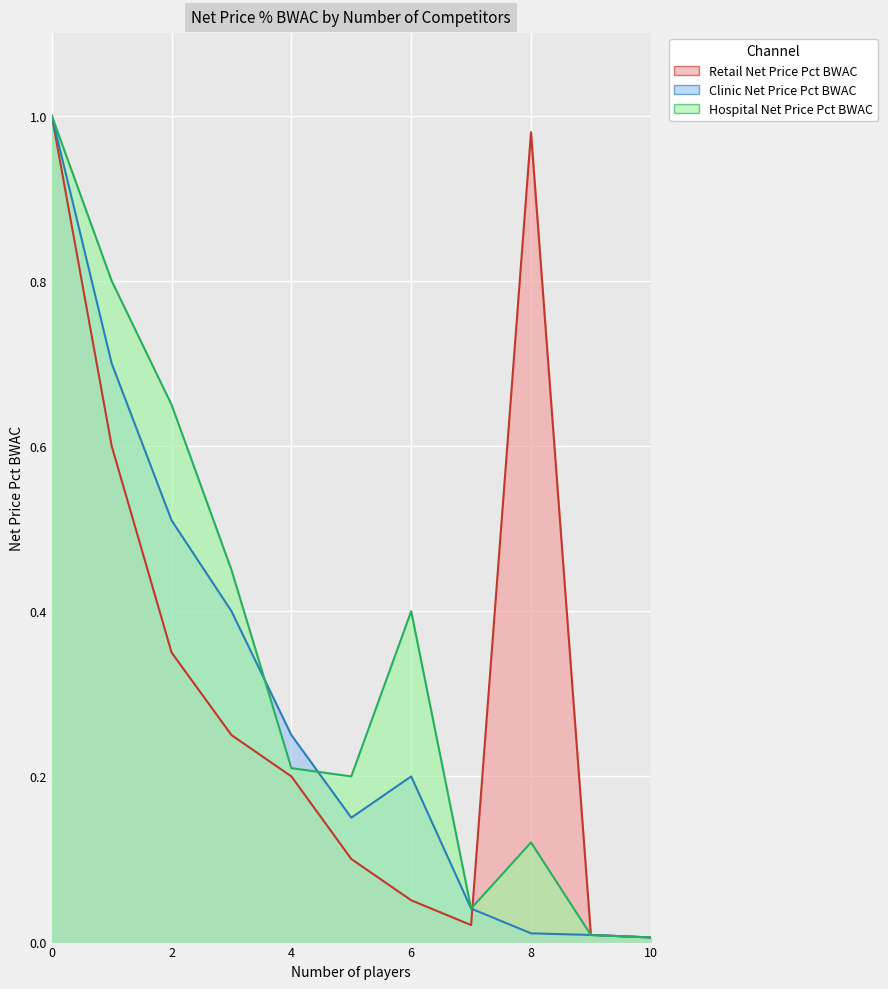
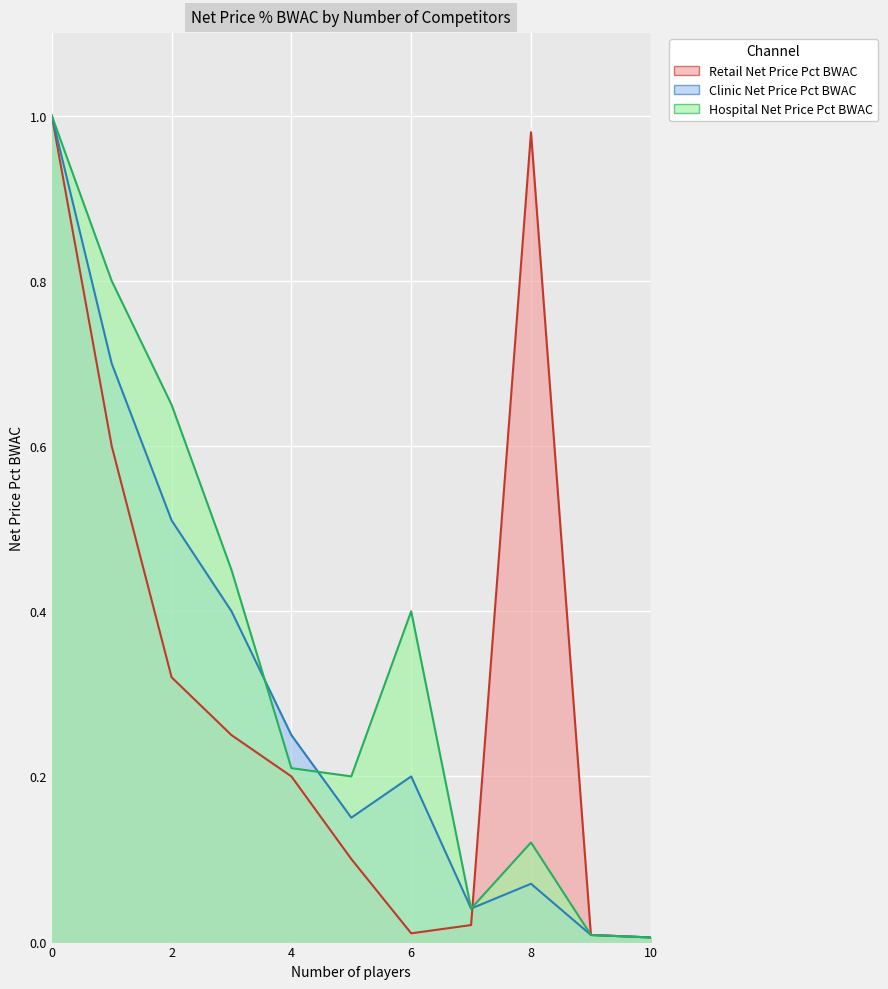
  {
    "Retail Net Price Pct BWAC": {
-     "2": 0.35,
+     "2": 0.32,
      "4": 0.20,
-     "6": 0.05,
+     "6": 0.01,
      "8": 0.98
    },
    "Clinic Net Price Pct BWAC": {
      "2": 0.51,
      "4": 0.25,
      "6": 0.20,
-     "8": 0.01
+     "8": 0.07
    },
    "Hospital Net Price Pct BWAC": {
      "2": 0.65,
      "4": 0.21,
      "6": 0.40,
      "8": 0.12
    }
  }
